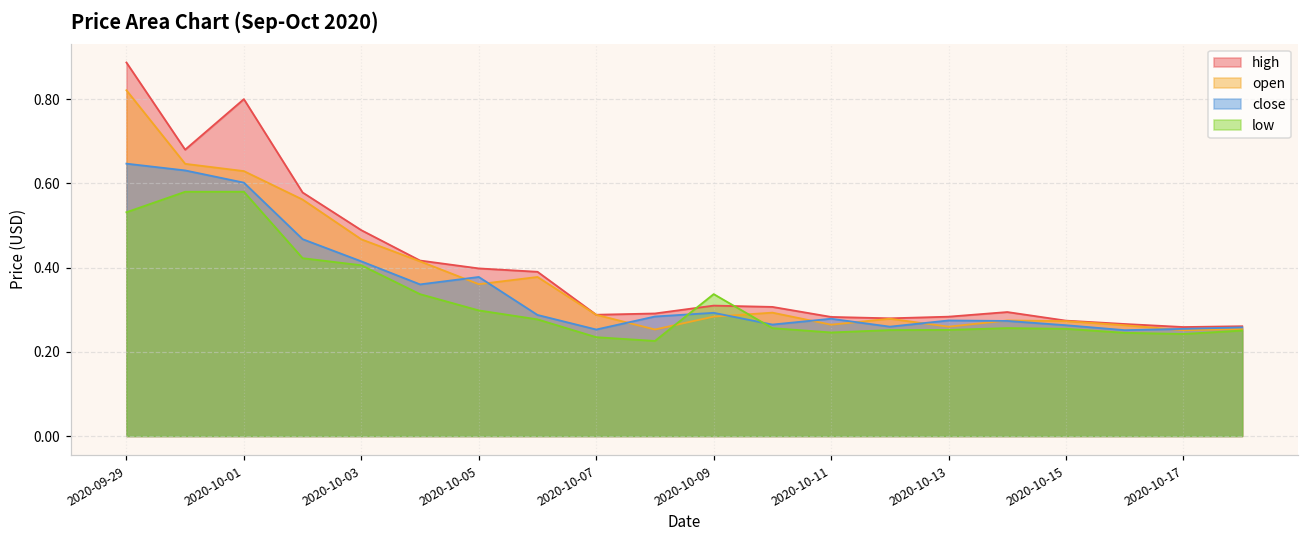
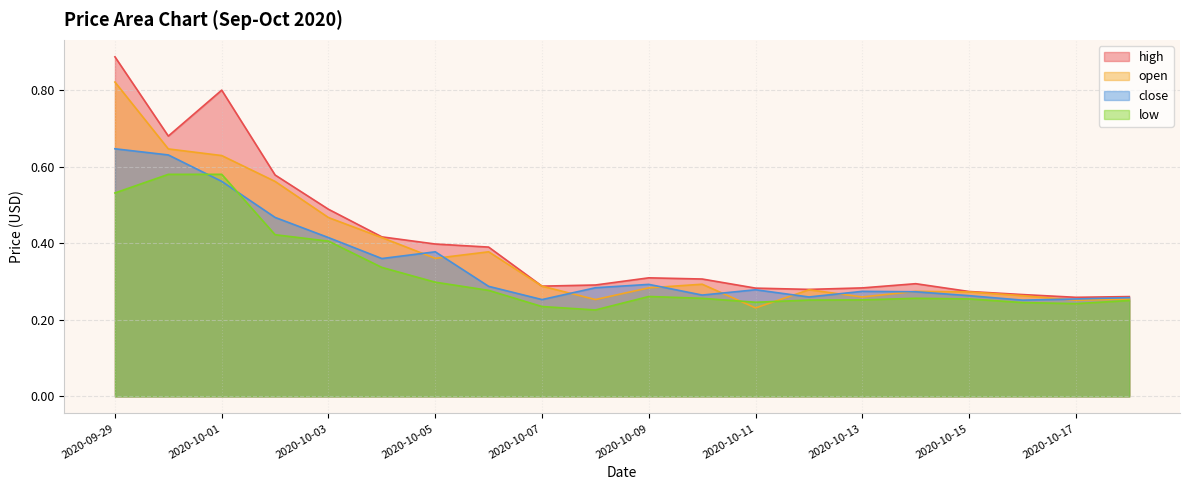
  {
    "high": {
      "2020-09-29": 0.89,
      "2020-10-01": 0.80,
      "2020-10-03": 0.49,
      "2020-10-05": 0.40,
      "2020-10-09": 0.31,
      "2020-10-13": 0.28
    },
    "open": {
      "2020-09-29": 0.82,
      "2020-10-01": 0.63,
      "2020-10-03": 0.47,
      "2020-10-05": 0.36,
      "2020-10-09": 0.28,
-     "2020-10-11": 0.26,
+     "2020-10-11": 0.23,
      "2020-10-13": 0.26
    },
    "close": {
      "2020-09-29": 0.65,
-     "2020-10-01": 0.60,
+     "2020-10-01": 0.56,
      "2020-10-03": 0.41,
      "2020-10-05": 0.38,
      "2020-10-07": 0.25,
      "2020-10-09": 0.29,
      "2020-10-13": 0.27,
      "2020-10-15": 0.26
    },
    "low": {
      "2020-09-29": 0.53,
      "2020-10-01": 0.58,
      "2020-10-03": 0.41,
      "2020-10-05": 0.30,
      "2020-10-07": 0.23,
-     "2020-10-09": 0.34,
+     "2020-10-09": 0.26,
      "2020-10-11": 0.25,
      "2020-10-13": 0.25,
      "2020-10-15": 0.25,
      "2020-10-17": 0.24
    }
  }
